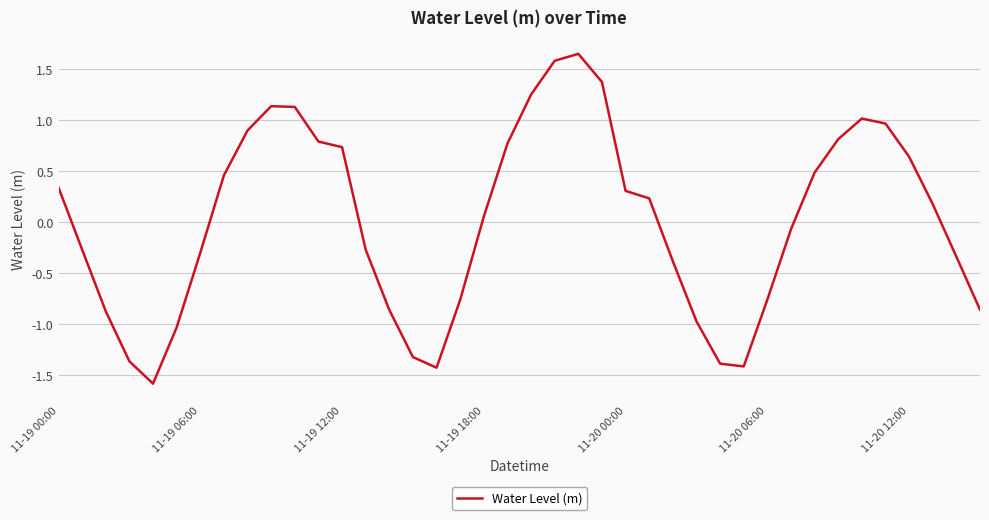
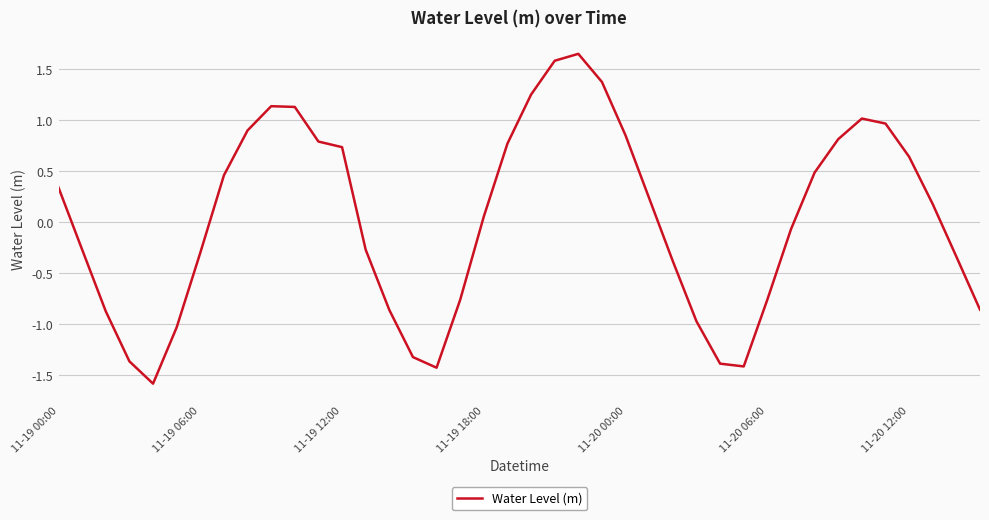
  {
    "11-19 00:00": 0.34,
    "11-19 06:00": -0.30,
    "11-19 12:00": 0.74,
    "11-19 18:00": 0.06,
-   "11-20 00:00": 0.31,
+   "11-20 00:00": 0.85,
    "11-20 06:00": -0.76,
    "11-20 12:00": 0.64
  }
